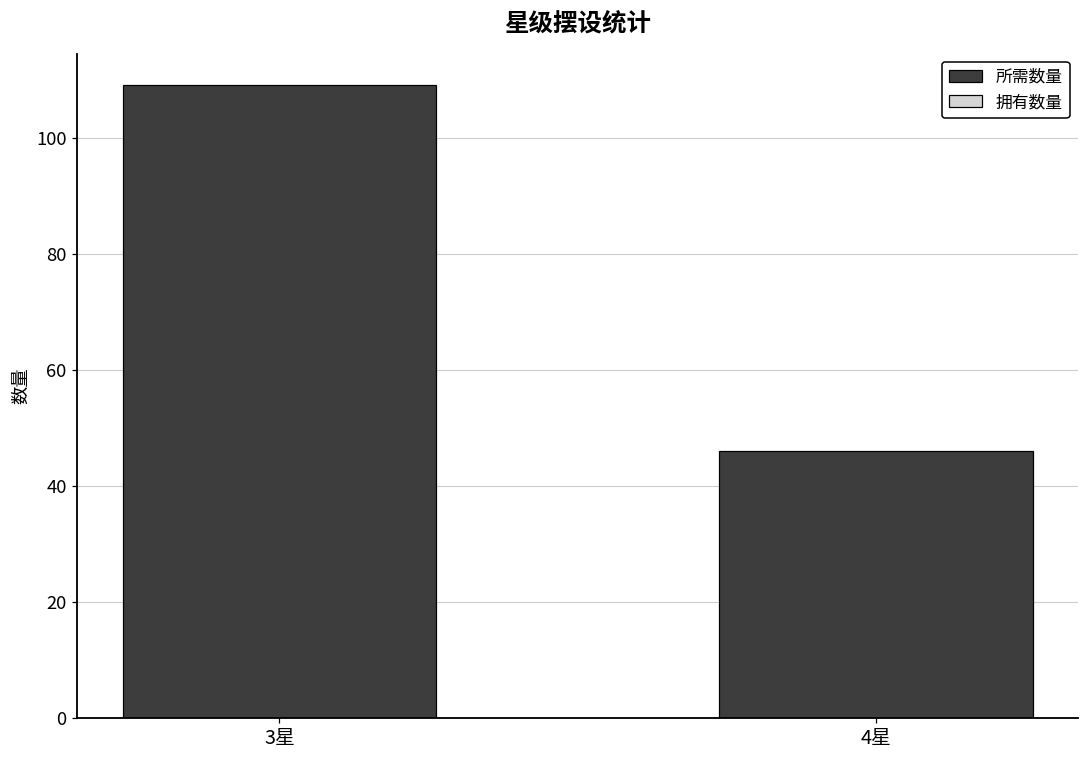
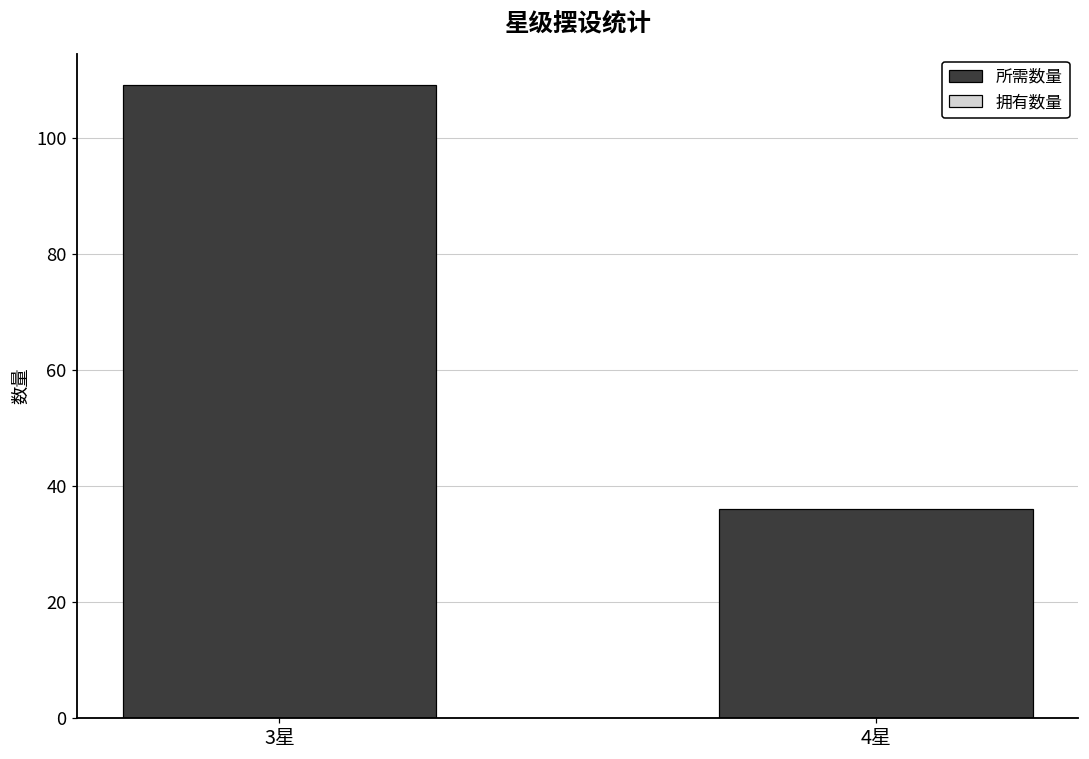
  {
    "所需数量": {
      "3星": 109,
-     "4星": 46
+     "4星": 36
    },
    "拥有数量": {
      "3星": 0,
      "4星": 0
    }
  }
